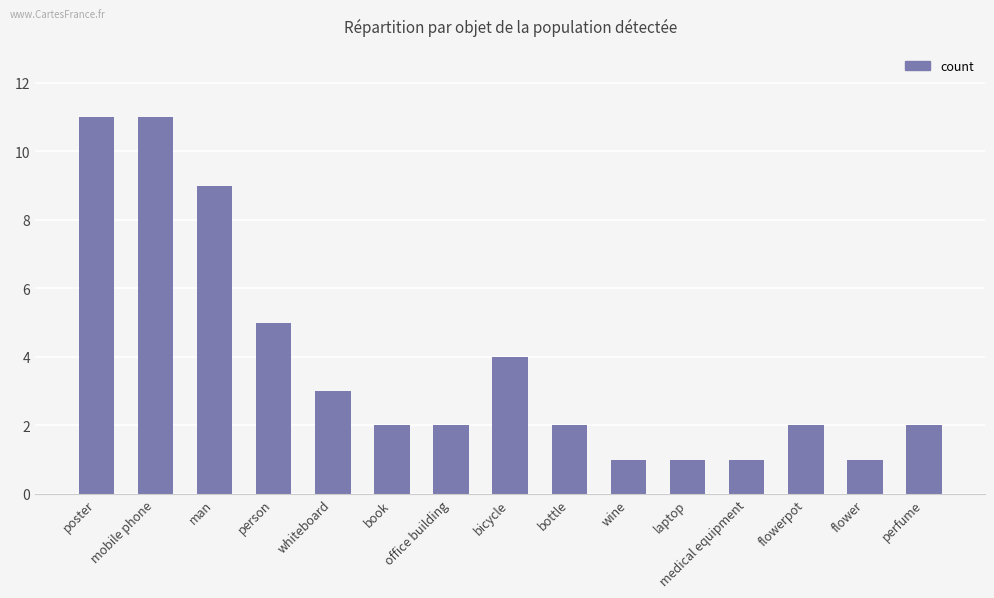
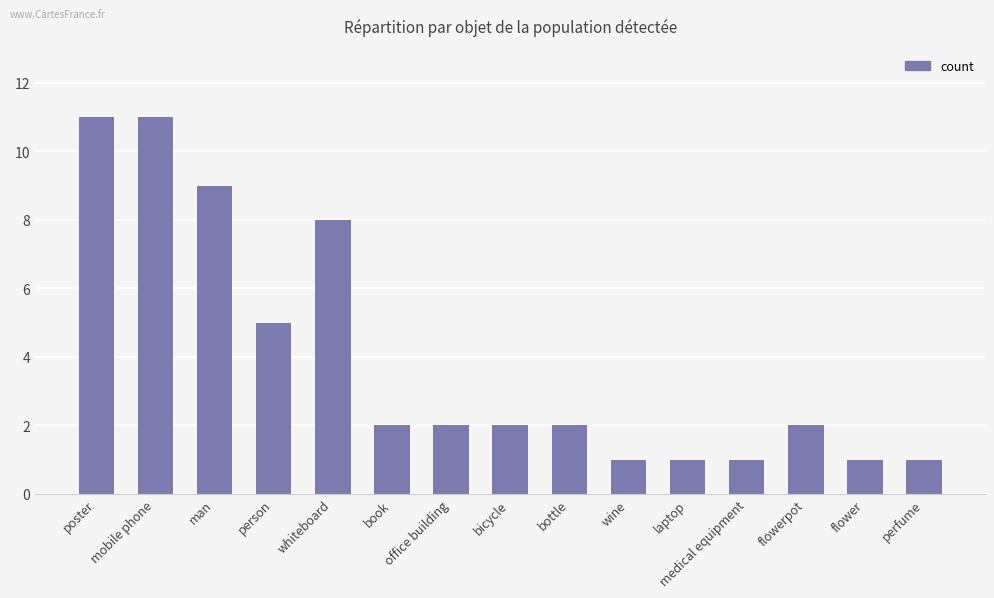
  {
    "poster": 11,
    "mobile phone": 11,
    "man": 9,
    "person": 5,
-   "whiteboard": 3,
+   "whiteboard": 8,
    "book": 2,
    "office building": 2,
-   "bicycle": 4,
+   "bicycle": 2,
    "bottle": 2,
    "wine": 1,
    "laptop": 1,
    "medical equipment": 1,
    "flowerpot": 2,
    "flower": 1,
-   "perfume": 2
+   "perfume": 1
  }
